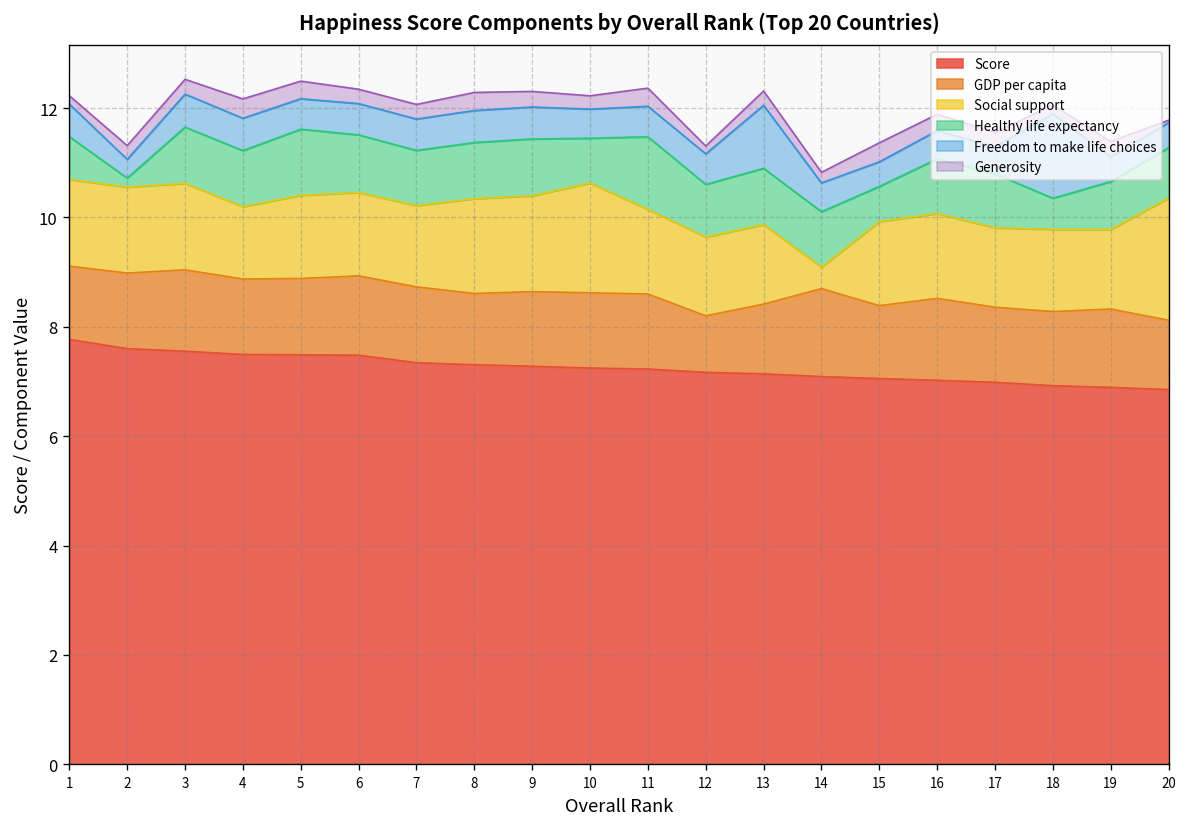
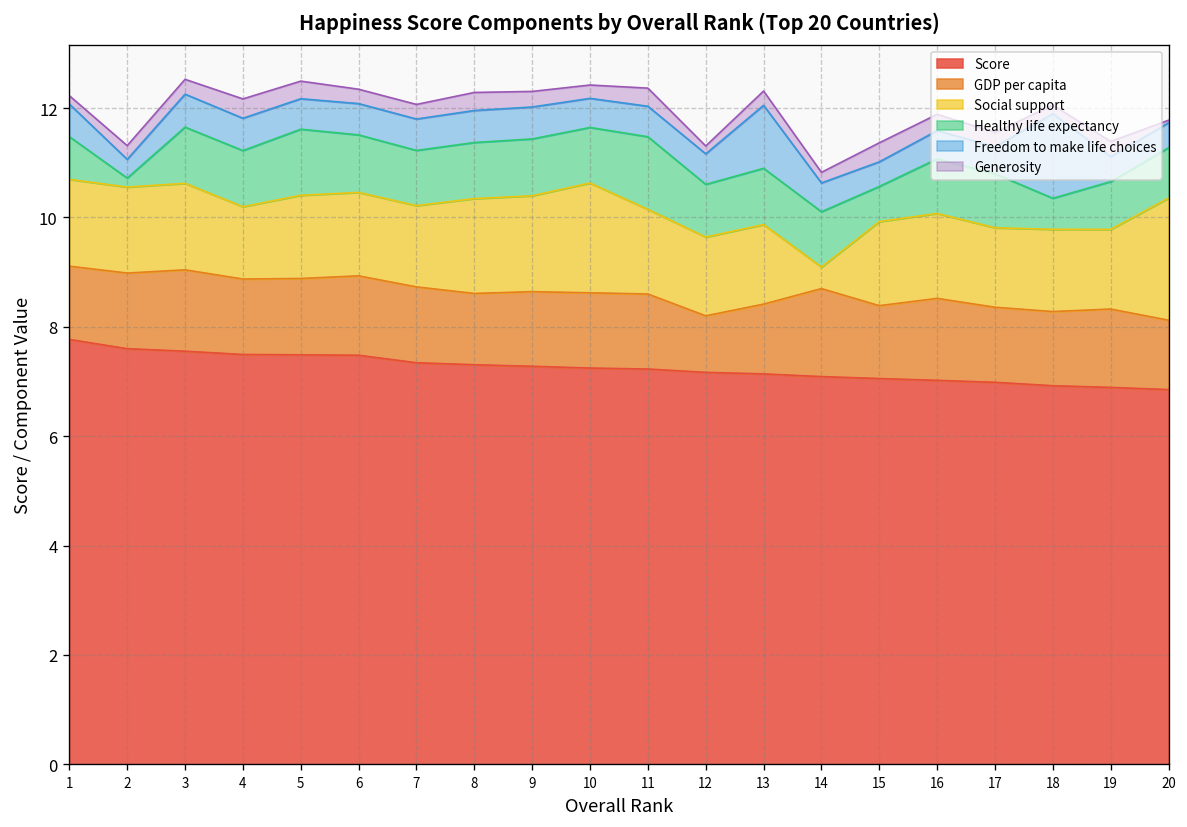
  {
    "Social support": {
      "1": 1.6,
      "2": 1.6,
      "3": 1.6,
      "4": 1.3,
      "5": 1.5,
      "6": 1.5,
      "7": 1.5,
      "8": 1.7,
      "9": 1.8,
      "10": 2.0,
      "11": 1.5,
      "12": 1.4,
      "13": 1.5,
      "14": 0.4,
      "15": 1.5,
      "16": 1.6,
      "17": 1.5,
      "18": 1.5,
      "19": 1.5,
      "20": 2.2
    },
    "Healthy life expectancy": {
      "1": 0.8,
      "2": 0.2,
      "3": 1.0,
      "4": 1.0,
      "5": 1.2,
      "6": 1.1,
      "7": 1.0,
      "8": 1.0,
      "9": 1.0,
-     "10": 0.8,
+     "10": 1.0,
      "11": 1.3,
      "12": 1.0,
      "13": 1.0,
      "14": 1.0,
      "15": 0.6,
      "17": 1.0,
      "18": 0.6,
      "19": 0.9,
      "20": 0.9
    },
    "Freedom to make life choices": {
      "1": 0.6,
      "2": 0.3,
      "3": 0.6,
      "4": 0.6,
      "5": 0.6,
      "6": 0.6,
      "7": 0.6,
      "8": 0.6,
      "9": 0.6,
      "10": 0.5,
      "11": 0.6,
      "12": 0.6,
      "13": 1.2,
      "14": 0.5,
      "15": 0.4
    },
    "Generosity": {
      "1": 0.2,
      "2": 0.3,
      "3": 0.3,
      "4": 0.4,
      "5": 0.3,
      "6": 0.3,
      "7": 0.3,
      "8": 0.3,
      "9": 0.3,
      "10": 0.2,
      "11": 0.3,
      "12": 0.1,
      "13": 0.3,
      "14": 0.2,
      "15": 0.3
    }
  }
